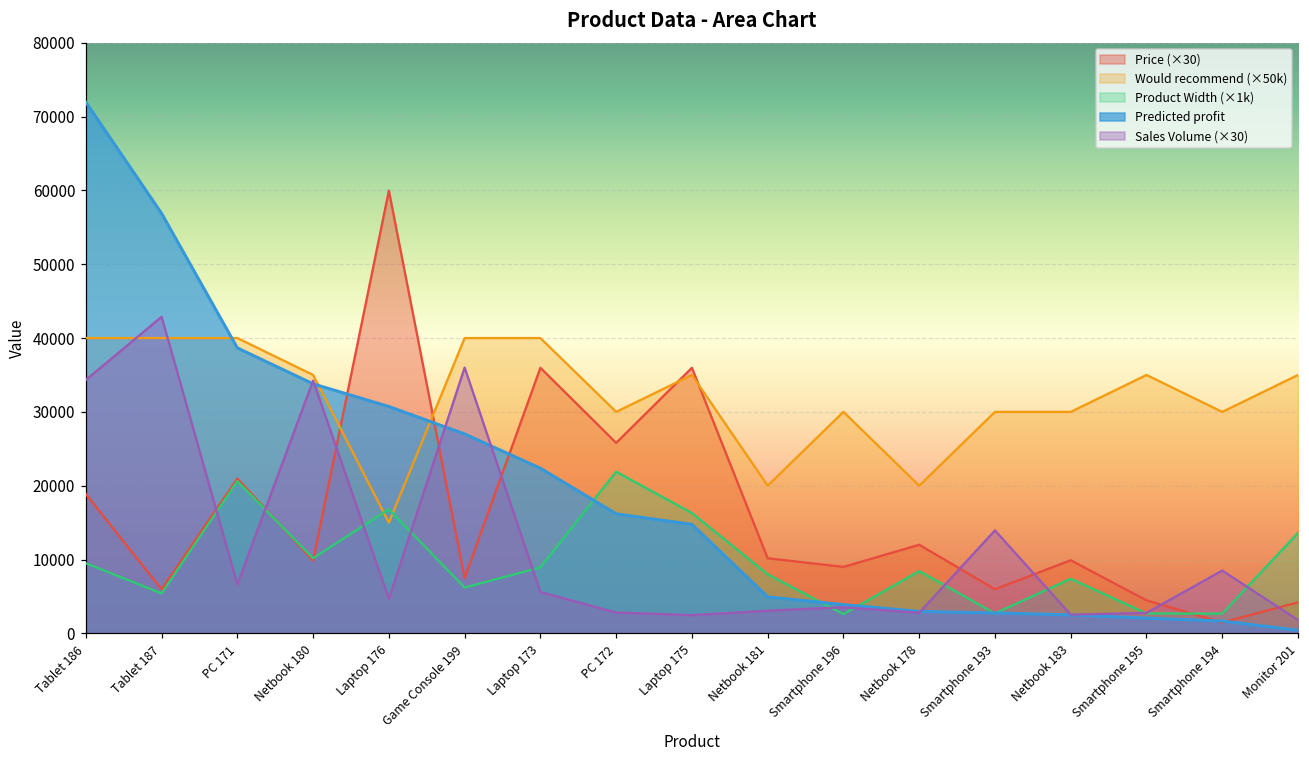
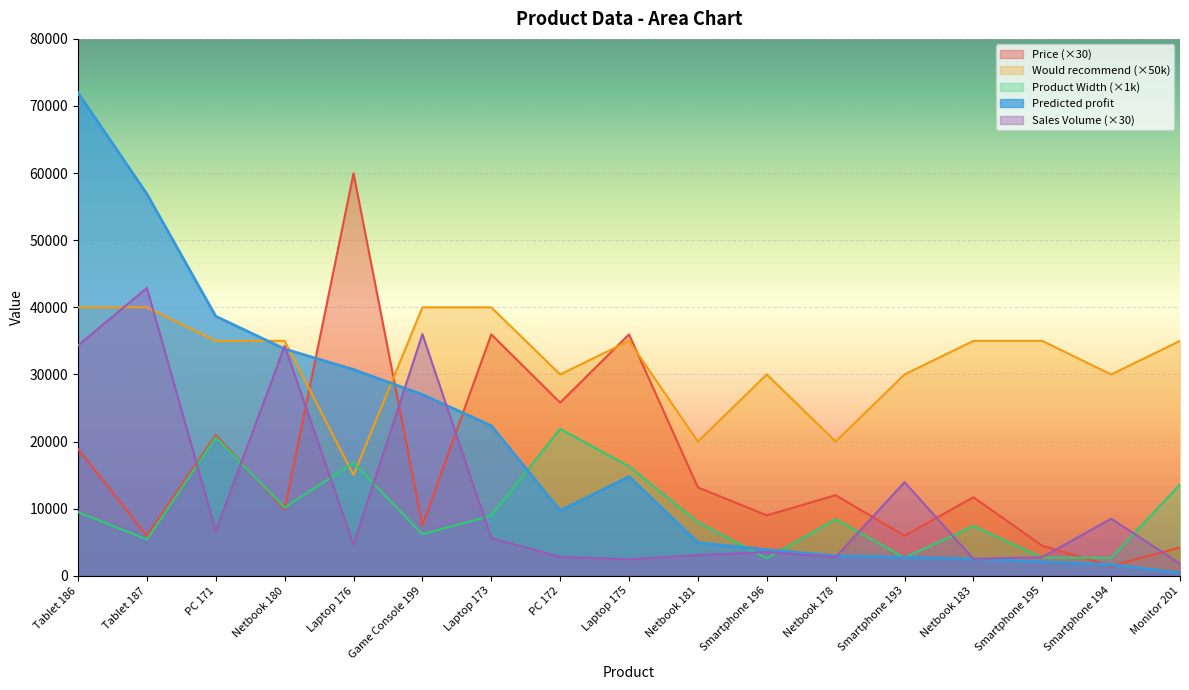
  {
    "Price (×30)": {
      "Tablet 186": 19000,
      "Tablet 187": 6000,
      "Laptop 176": 60000,
      "Game Console 199": 7000,
      "Laptop 173": 36000,
      "PC 172": 26000,
      "Laptop 175": 36000,
-     "Netbook 181": 10000,
+     "Netbook 181": 13000,
      "Smartphone 196": 9000,
      "Netbook 178": 12000,
      "Smartphone 193": 6000,
-     "Netbook 183": 10000,
+     "Netbook 183": 12000,
      "Smartphone 195": 4000,
      "Monitor 201": 4000
    },
    "Would recommend (×50k)": {
      "Tablet 186": 40000,
      "Tablet 187": 40000,
-     "PC 171": 40000,
+     "PC 171": 35000,
      "Netbook 180": 35000,
      "Laptop 176": 15000,
      "Game Console 199": 40000,
      "Laptop 173": 40000,
      "PC 172": 30000,
      "Laptop 175": 35000,
      "Netbook 181": 20000,
      "Smartphone 196": 30000,
      "Netbook 178": 20000,
      "Smartphone 193": 30000,
-     "Netbook 183": 30000,
+     "Netbook 183": 35000,
      "Smartphone 195": 35000,
      "Smartphone 194": 30000,
      "Monitor 201": 35000
    },
    "Product Width (×1k)": {
      "Tablet 186": 10000,
      "Tablet 187": 5000,
      "Laptop 176": 17000,
      "Game Console 199": 6000,
      "Laptop 173": 9000,
      "PC 172": 22000,
      "Laptop 175": 16000,
      "Netbook 181": 8000,
      "Smartphone 196": 3000,
      "Netbook 178": 8000,
      "Netbook 183": 7000,
      "Smartphone 194": 3000,
      "Monitor 201": 14000
    },
    "Predicted profit": {
      "Tablet 186": 72000,
      "Tablet 187": 57000,
      "PC 171": 39000,
      "Netbook 180": 34000,
      "Laptop 176": 31000,
      "Game Console 199": 27000,
      "Laptop 173": 22000,
-     "PC 172": 16000,
+     "PC 172": 10000,
      "Laptop 175": 15000,
      "Netbook 181": 5000,
      "Smartphone 195": 2000,
      "Monitor 201": 0
    },
    "Sales Volume (×30)": {
      "Tablet 186": 34000,
      "Tablet 187": 43000,
      "PC 171": 7000,
      "Netbook 180": 34000,
      "Laptop 176": 5000,
      "Game Console 199": 36000,
      "Laptop 173": 6000,
      "PC 172": 3000,
      "Laptop 175": 2000,
      "Netbook 181": 3000,
      "Smartphone 193": 14000,
      "Smartphone 194": 9000,
      "Monitor 201": 2000
    }
  }
